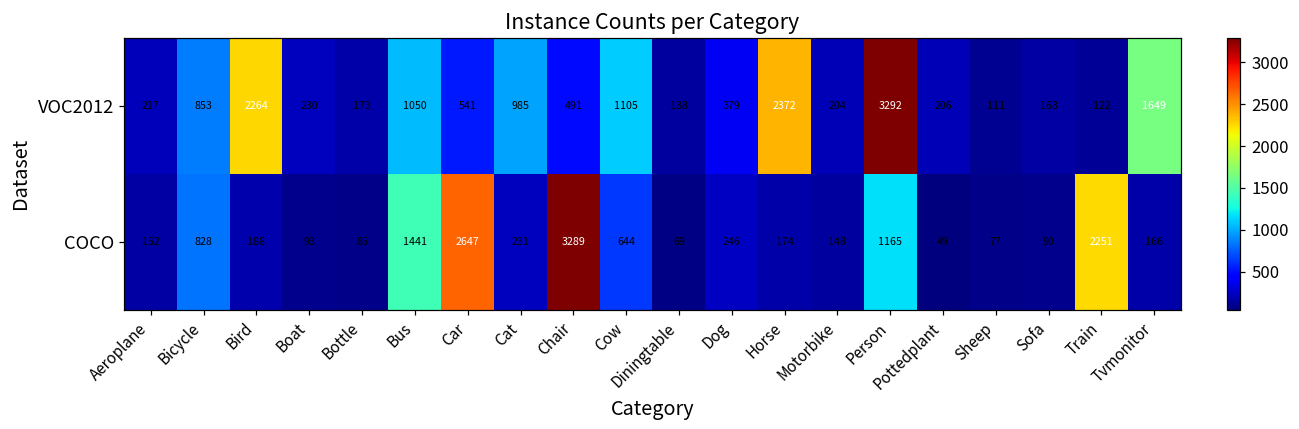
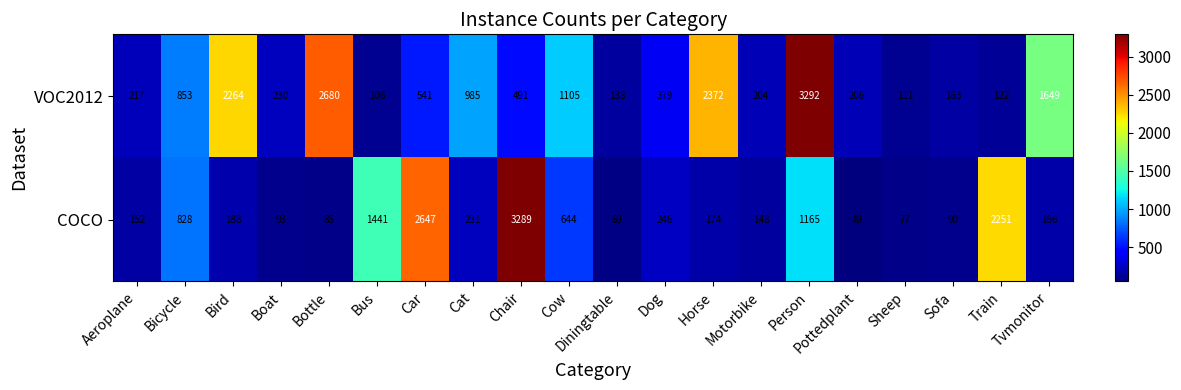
  {
    "VOC2012": {
      "Aeroplane": 217,
      "Bicycle": 853,
      "Bird": 2264,
      "Boat": 230,
-     "Bottle": 173,
-     "Bus": 1050,
+     "Bottle": 2680,
+     "Bus": 106,
      "Car": 541,
      "Cat": 985,
      "Chair": 491,
      "Cow": 1105,
      "Diningtable": 138,
      "Dog": 379,
      "Horse": 2372,
      "Motorbike": 204,
      "Person": 3292,
      "Pottedplant": 206,
      "Sheep": 111,
      "Sofa": 163,
      "Train": 122,
      "Tvmonitor": 1649
    },
    "COCO": {
      "Aeroplane": 152,
      "Bicycle": 828,
      "Bird": 188,
      "Boat": 93,
      "Bottle": 85,
      "Bus": 1441,
      "Car": 2647,
      "Cat": 231,
      "Chair": 3289,
      "Cow": 644,
      "Diningtable": 69,
      "Dog": 246,
      "Horse": 174,
      "Motorbike": 148,
      "Person": 1165,
      "Pottedplant": 49,
      "Sheep": 77,
      "Sofa": 90,
      "Train": 2251,
      "Tvmonitor": 166
    }
  }
